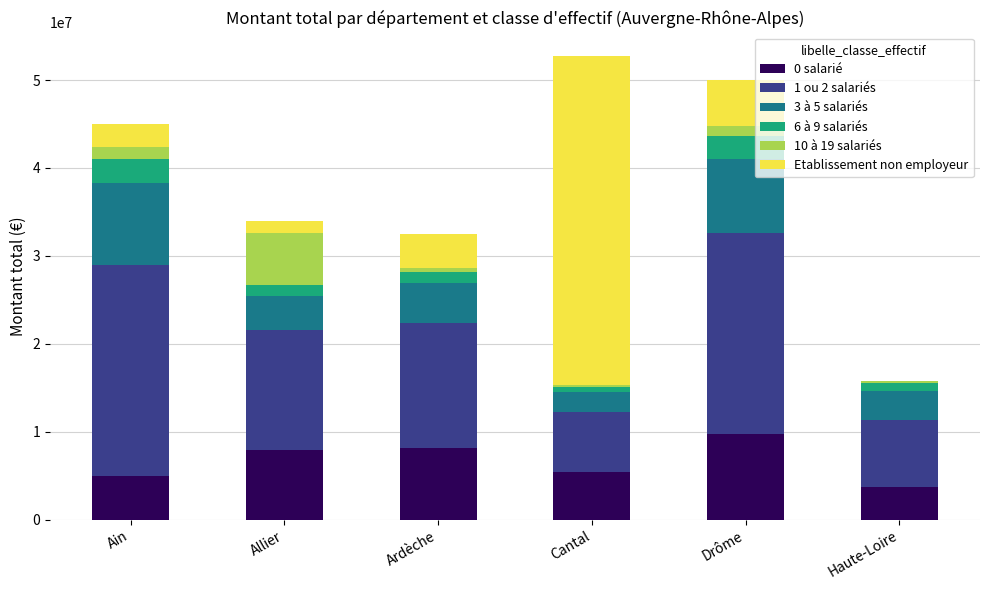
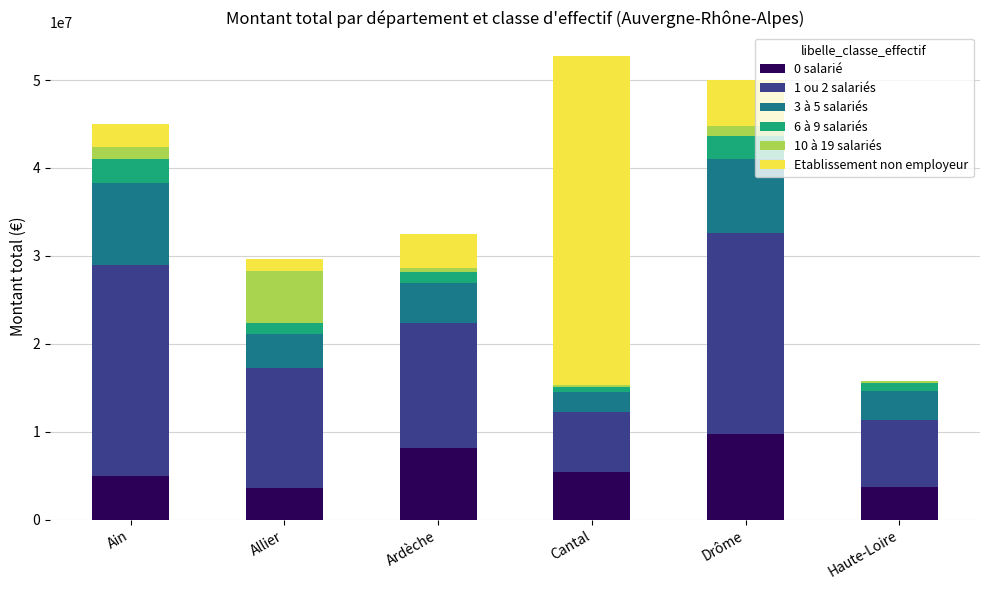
  {
    "0 salarié": {
      "Ain": 5000000,
-     "Allier": 8000000,
+     "Allier": 4000000,
      "Ardèche": 8000000,
      "Cantal": 5000000,
      "Drôme": 10000000,
      "Haute-Loire": 4000000
    },
    "1 ou 2 salariés": {
      "Ain": 24000000,
      "Allier": 14000000,
      "Ardèche": 14000000,
      "Cantal": 7000000,
      "Drôme": 23000000,
      "Haute-Loire": 8000000
    },
    "10 à 19 salariés": {
      "Ain": 1000000,
      "Allier": 6000000,
      "Ardèche": 0,
      "Cantal": 0,
      "Drôme": 1000000
    },
    "Etablissement non employeur": {
      "Ain": 3000000,
      "Allier": 1000000,
      "Ardèche": 4000000,
      "Cantal": 37000000,
      "Drôme": 5000000,
      "Haute-Loire": 0
    }
  }
